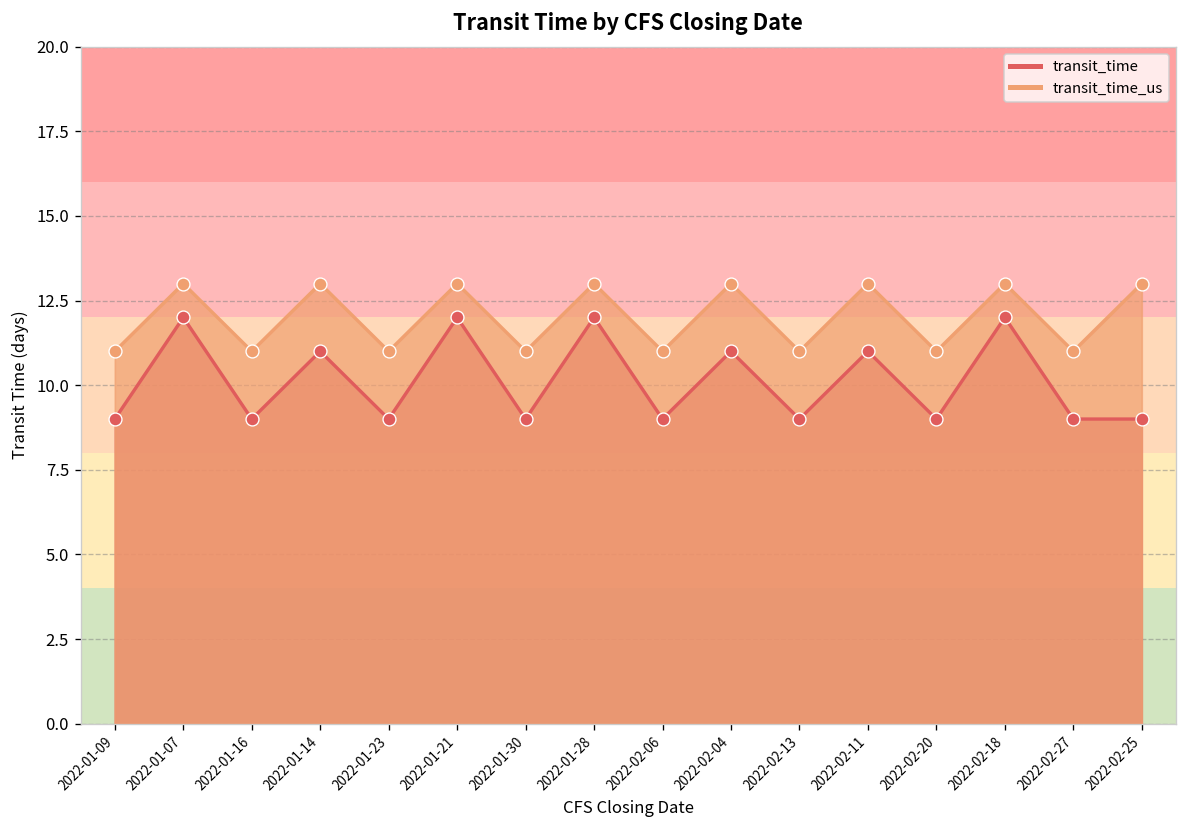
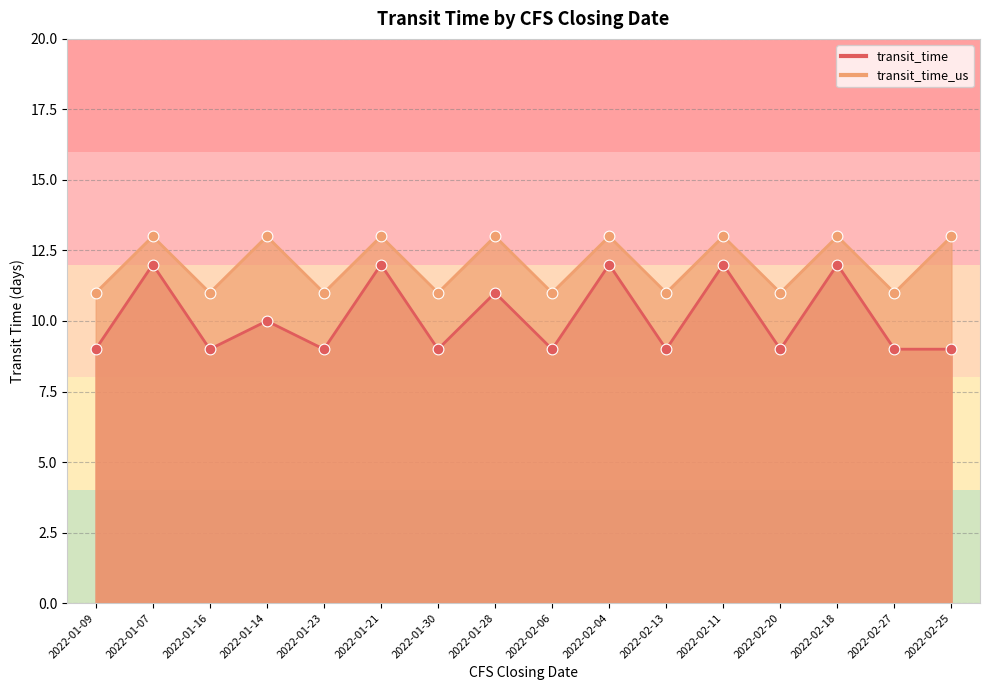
  {
    "transit_time": {
      "2022-01-09": 9,
      "2022-01-07": 12,
      "2022-01-16": 9,
-     "2022-01-14": 11,
+     "2022-01-14": 10,
      "2022-01-23": 9,
      "2022-01-21": 12,
      "2022-01-30": 9,
-     "2022-01-28": 12,
+     "2022-01-28": 11,
      "2022-02-06": 9,
-     "2022-02-04": 11,
+     "2022-02-04": 12,
      "2022-02-13": 9,
-     "2022-02-11": 11,
+     "2022-02-11": 12,
      "2022-02-20": 9,
      "2022-02-18": 12,
      "2022-02-27": 9,
      "2022-02-25": 9
    },
    "transit_time_us": {
      "2022-01-09": 11,
      "2022-01-07": 13,
      "2022-01-16": 11,
      "2022-01-14": 13,
      "2022-01-23": 11,
      "2022-01-21": 13,
      "2022-01-30": 11,
      "2022-01-28": 13,
      "2022-02-06": 11,
      "2022-02-04": 13,
      "2022-02-13": 11,
      "2022-02-11": 13,
      "2022-02-20": 11,
      "2022-02-18": 13,
      "2022-02-27": 11,
      "2022-02-25": 13
    }
  }
